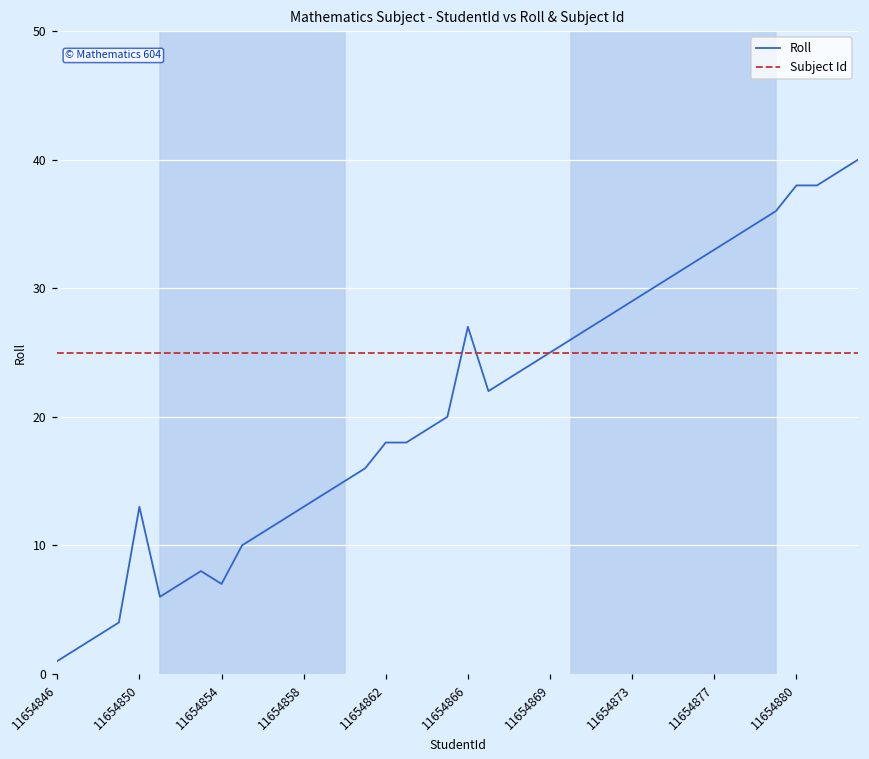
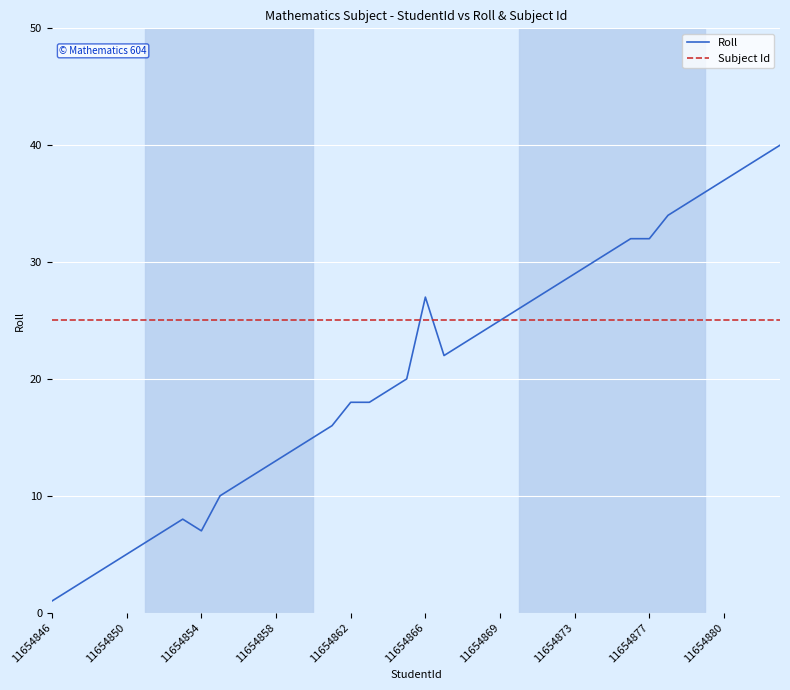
  {
    "Roll": {
      "11654846": 1,
-     "11654850": 13,
+     "11654850": 5,
      "11654854": 7,
      "11654858": 13,
      "11654862": 18,
      "11654866": 27,
      "11654873": 29,
-     "11654877": 33,
-     "11654880": 38
+     "11654877": 32,
+     "11654880": 37
    },
    "Subject Id": {
      "11654846": 25,
      "11654850": 25,
      "11654854": 25,
      "11654858": 25,
      "11654862": 25,
      "11654866": 25,
      "11654873": 25,
      "11654877": 25,
      "11654880": 25
    }
  }
